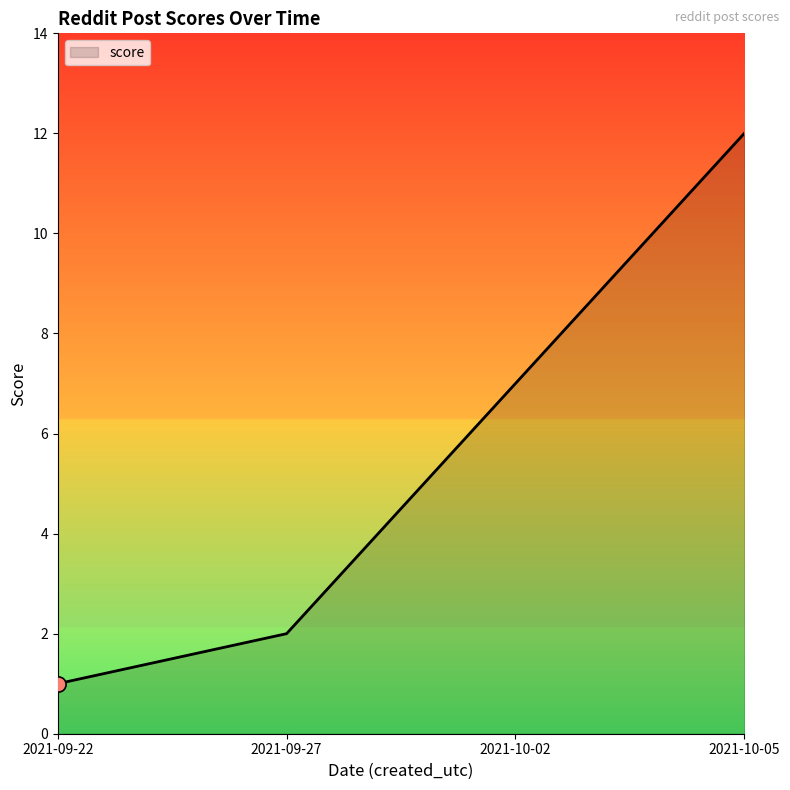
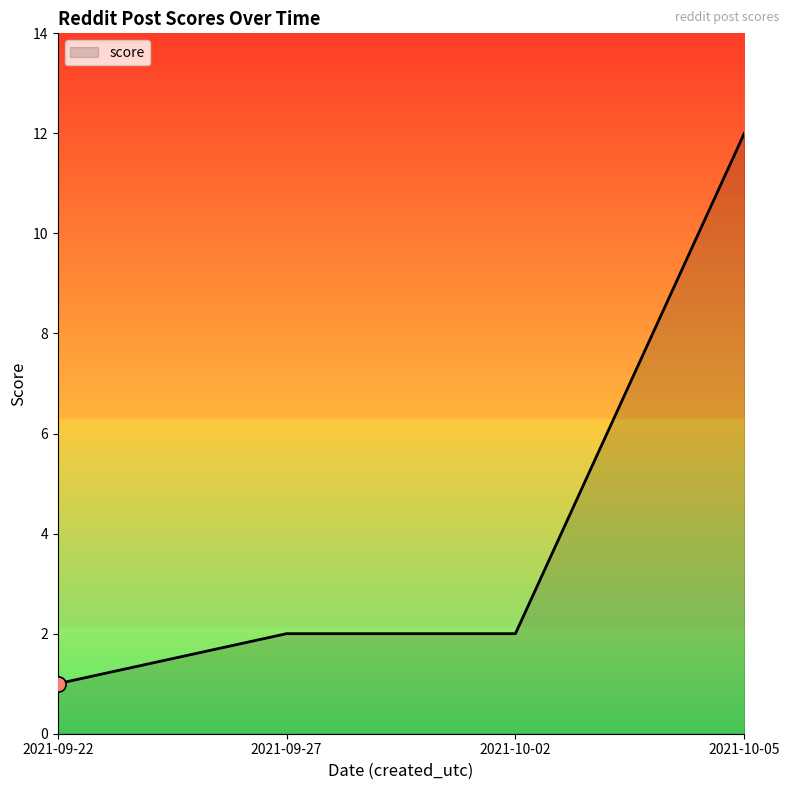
  {
    "score": {
      "2021-09-27": 2,
-     "2021-10-02": 7,
+     "2021-10-02": 2,
      "2021-10-05": 12
    }
  }
